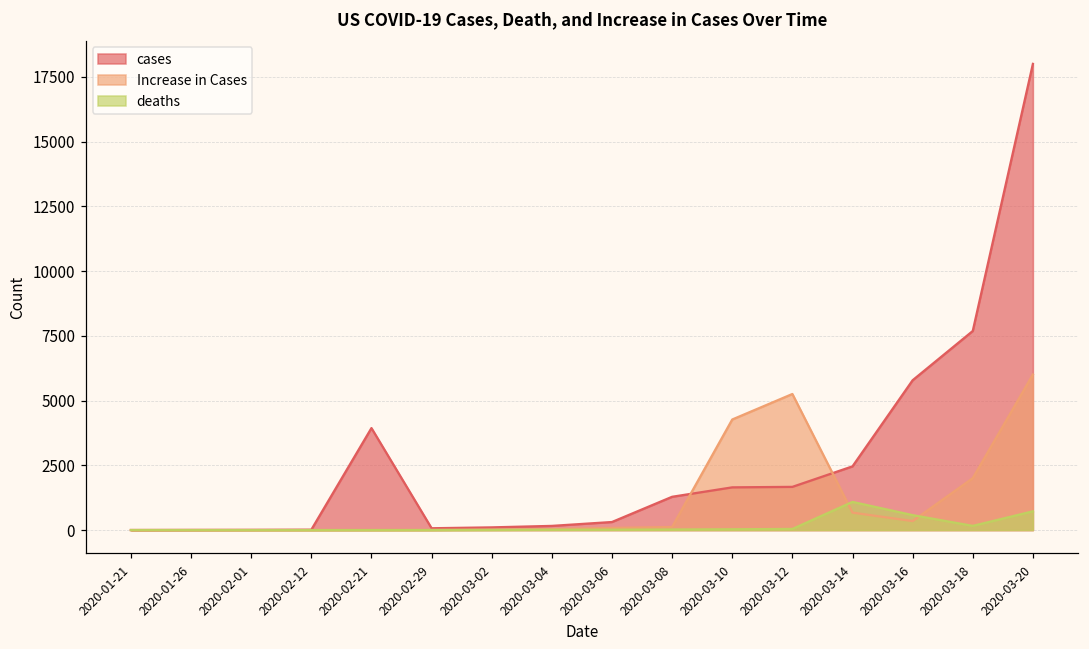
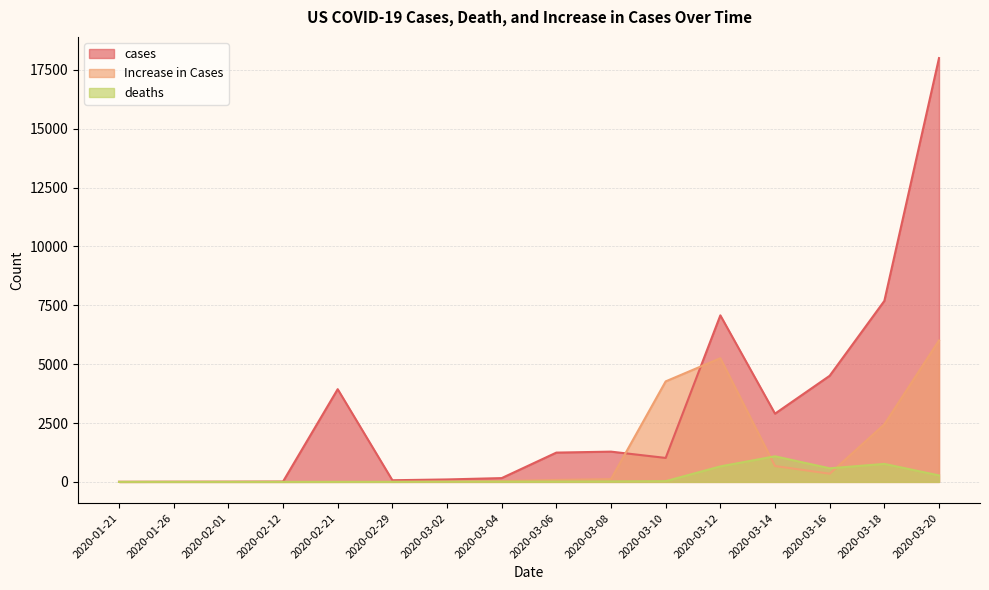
  {
    "cases": {
      "2020-02-21": 3900,
      "2020-03-04": 200,
-     "2020-03-06": 300,
+     "2020-03-06": 1200,
      "2020-03-08": 1300,
-     "2020-03-10": 1600,
-     "2020-03-12": 1700,
-     "2020-03-14": 2500,
-     "2020-03-16": 5800,
+     "2020-03-10": 1000,
+     "2020-03-12": 7100,
+     "2020-03-14": 2900,
+     "2020-03-16": 4500,
      "2020-03-18": 7700,
      "2020-03-20": 18000
    },
    "Increase in Cases": {
      "2020-03-10": 4300,
      "2020-03-12": 5300,
      "2020-03-14": 700,
      "2020-03-16": 300,
-     "2020-03-18": 2000,
+     "2020-03-18": 2400,
      "2020-03-20": 6000
    },
    "deaths": {
      "2020-03-10": 0,
-     "2020-03-12": 0,
+     "2020-03-12": 700,
      "2020-03-14": 1100,
      "2020-03-16": 600,
-     "2020-03-18": 200,
-     "2020-03-20": 700
+     "2020-03-18": 800,
+     "2020-03-20": 300
    }
  }
